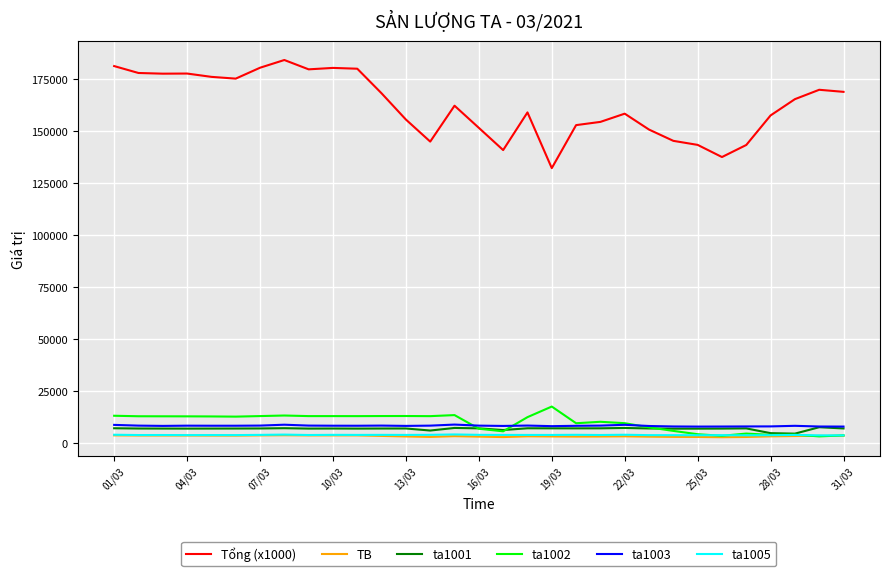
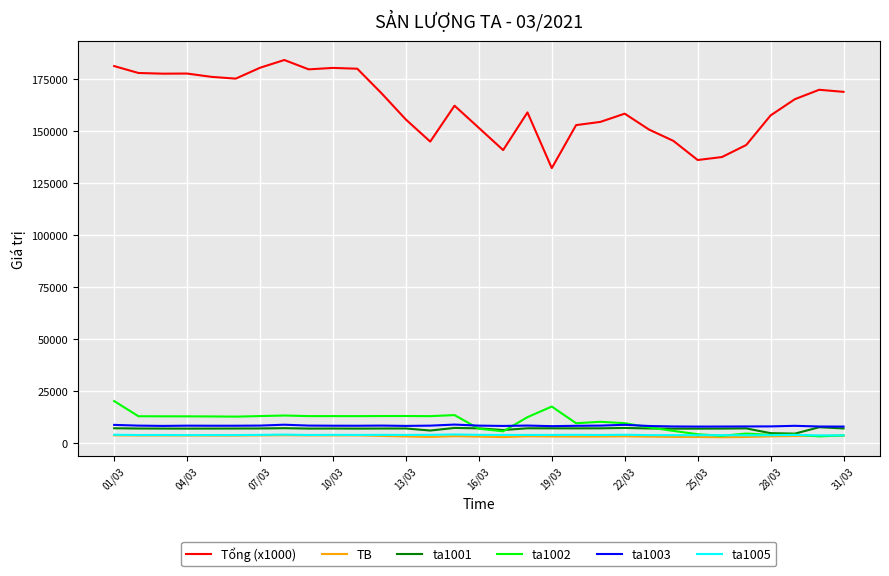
  {
    "Tổng (x1000)": {
      "01/03": 181000,
      "04/03": 178000,
      "07/03": 180000,
      "10/03": 180000,
      "13/03": 155000,
      "16/03": 151000,
      "19/03": 132000,
      "22/03": 158000,
-     "25/03": 143000,
+     "25/03": 136000,
      "28/03": 157000,
      "31/03": 169000
    },
    "ta1001": {
      "01/03": 7000,
      "04/03": 7000,
      "07/03": 7000,
      "10/03": 7000,
      "13/03": 7000,
      "22/03": 7000
    },
    "ta1002": {
-     "01/03": 13000,
+     "01/03": 20000,
      "04/03": 13000,
      "07/03": 13000,
      "10/03": 13000,
      "13/03": 13000,
      "19/03": 18000
    },
    "ta1003": {
      "01/03": 9000,
      "04/03": 8000,
      "07/03": 8000,
      "10/03": 8000,
      "13/03": 8000,
      "16/03": 8000,
      "28/03": 8000
    }
  }
